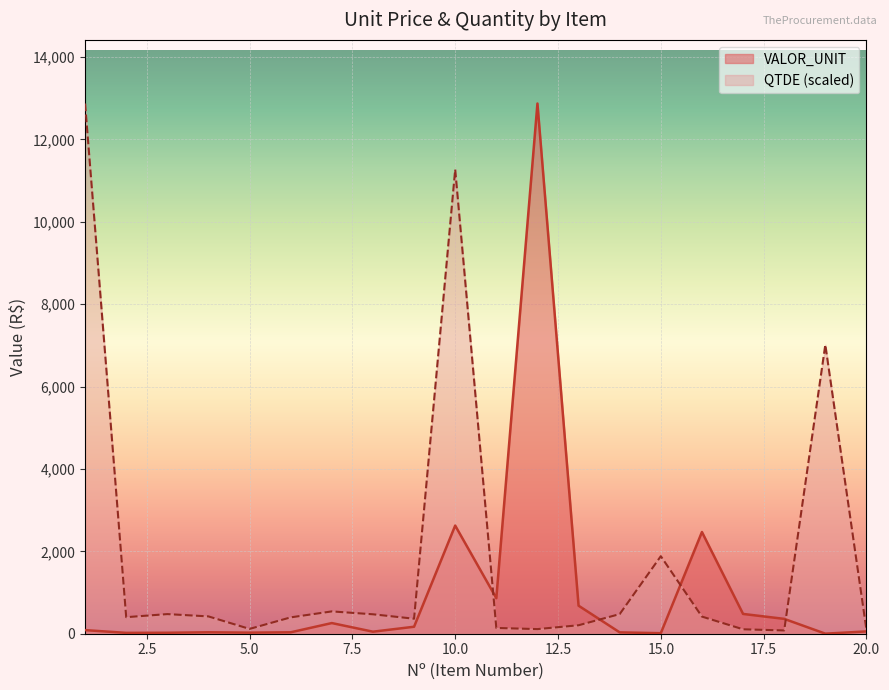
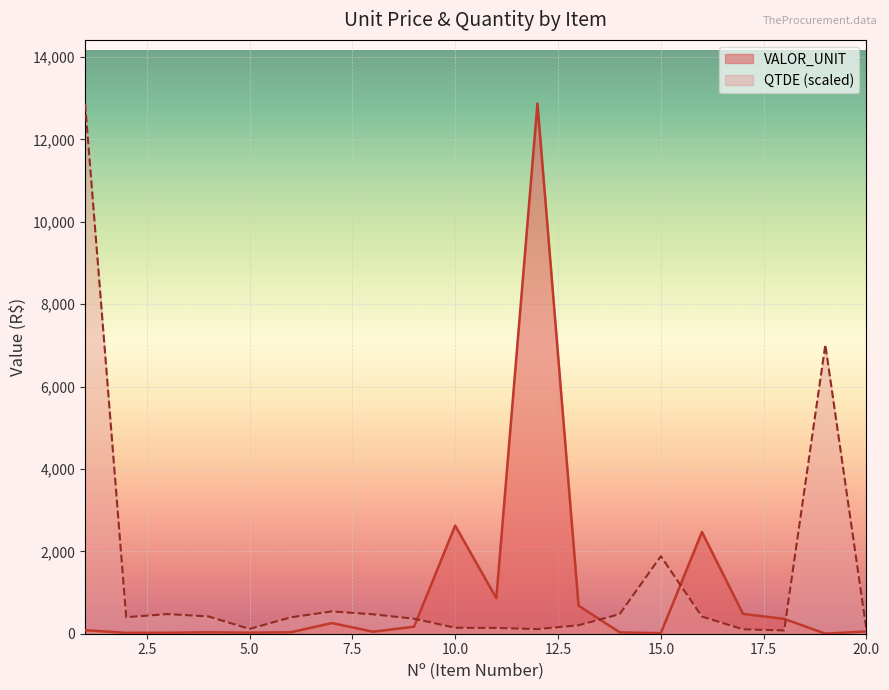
  {
    "VALOR_UNIT": {
      "5.0": "0",
      "10.0": "2,600",
      "15.0": "0"
    },
    "QTDE (scaled)": {
      "5.0": "100",
-     "10.0": "11,300",
+     "10.0": "100",
      "15.0": "1,900"
    }
  }
